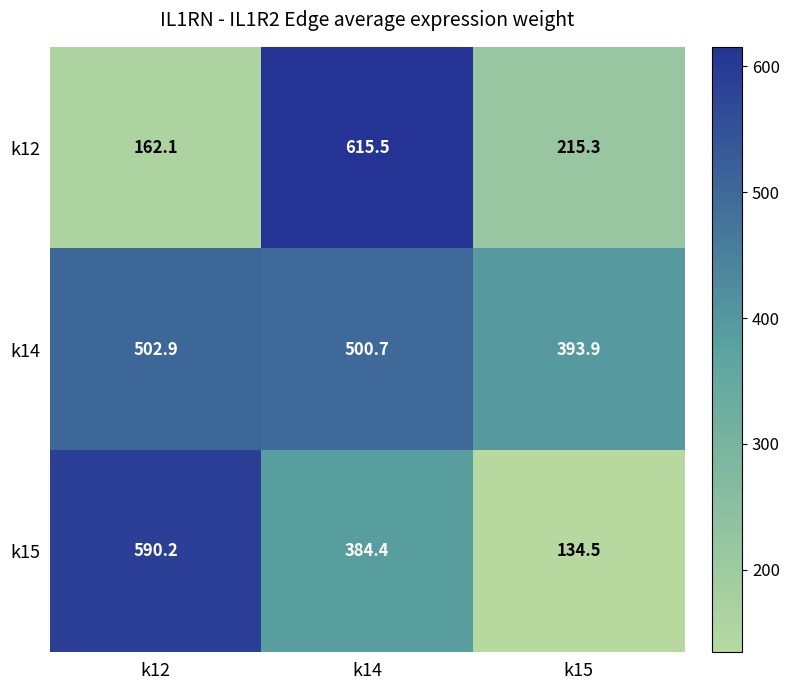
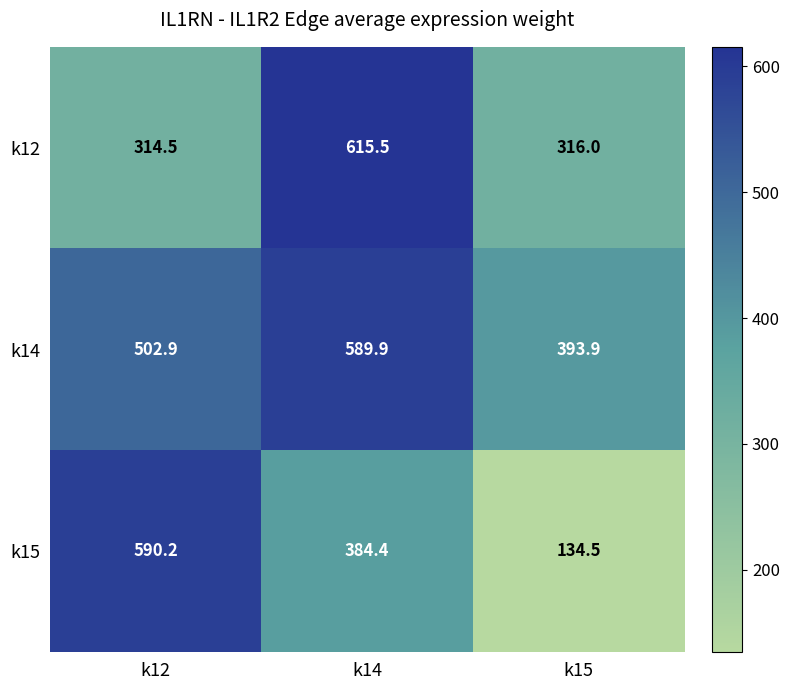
  {
    "k12": {
-     "k12": 162.1,
+     "k12": 314.5,
      "k14": 615.5,
-     "k15": 215.3
+     "k15": 316.0
    },
    "k14": {
      "k12": 502.9,
-     "k14": 500.7,
+     "k14": 589.9,
      "k15": 393.9
    },
    "k15": {
      "k12": 590.2,
      "k14": 384.4,
      "k15": 134.5
    }
  }
